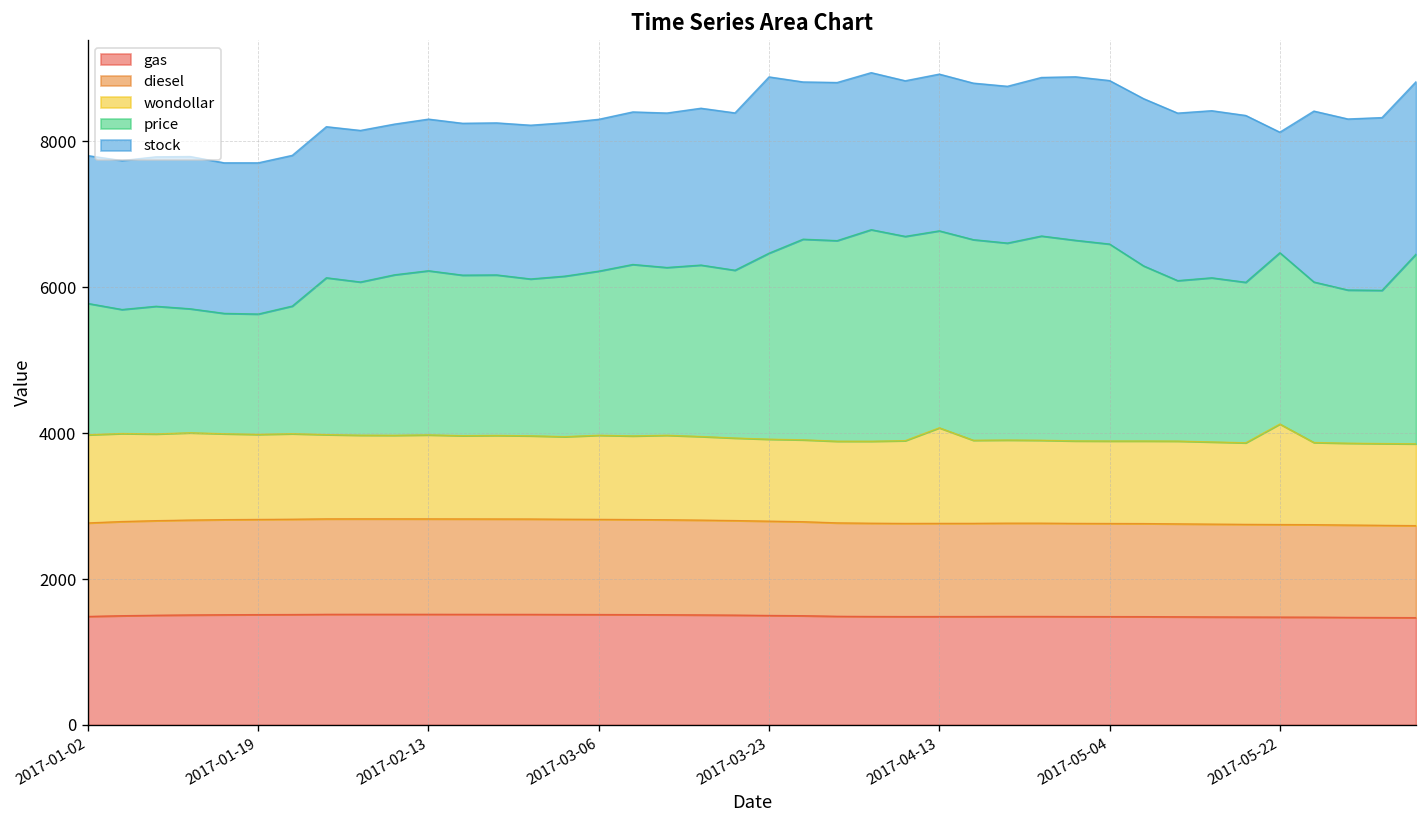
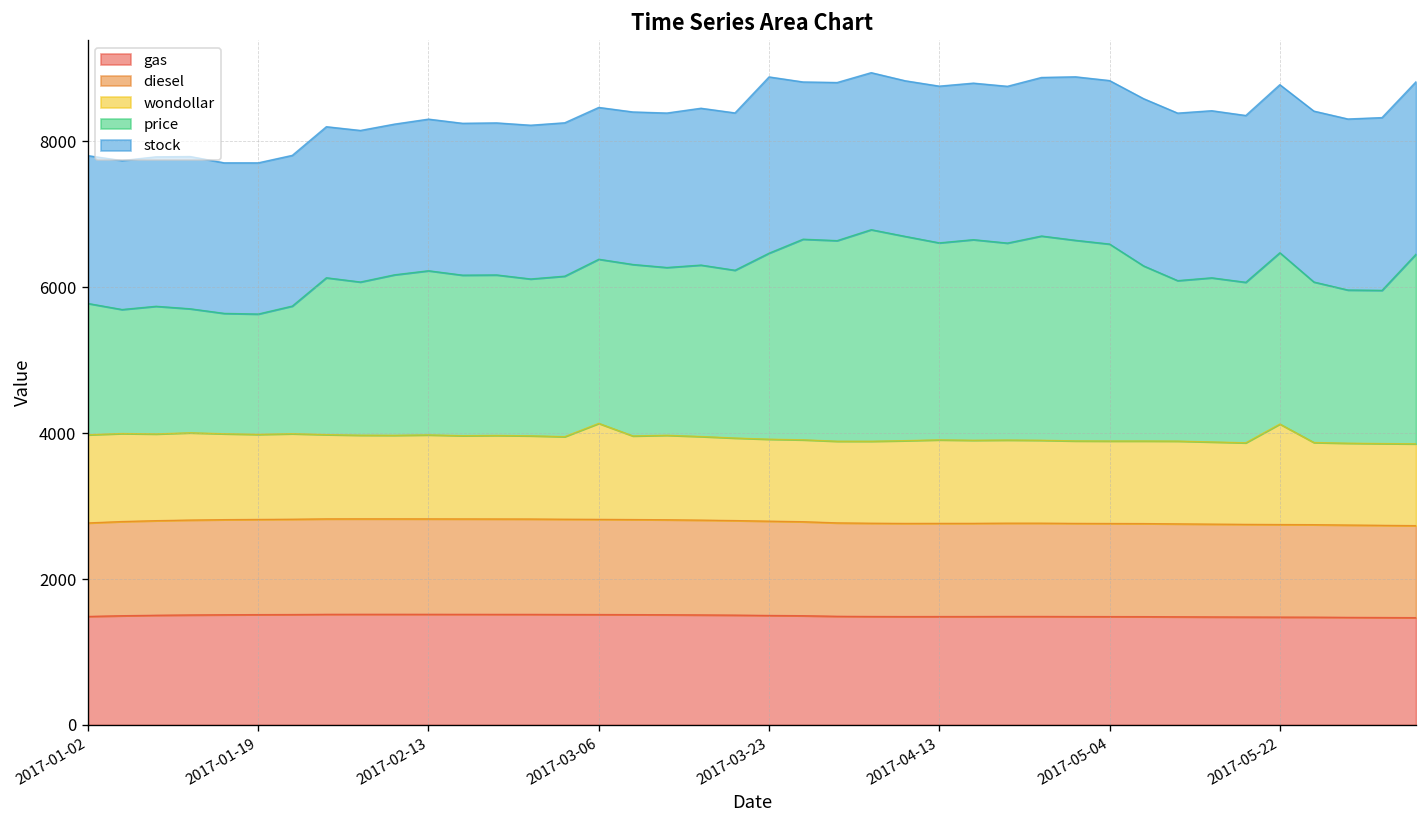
  {
    "wondollar": {
      "2017-01-02": 1200,
      "2017-01-19": 1200,
      "2017-02-13": 1200,
-     "2017-03-06": 1200,
+     "2017-03-06": 1300,
      "2017-03-23": 1100,
-     "2017-04-13": 1300,
+     "2017-04-13": 1100,
      "2017-05-04": 1100,
      "2017-05-22": 1400
    },
    "price": {
      "2017-01-02": 1800,
      "2017-01-19": 1600,
      "2017-02-13": 2300,
      "2017-03-06": 2300,
      "2017-03-23": 2600,
      "2017-04-13": 2700,
      "2017-05-04": 2700,
      "2017-05-22": 2300
    },
    "stock": {
      "2017-01-02": 2000,
      "2017-01-19": 2100,
      "2017-02-13": 2100,
      "2017-03-06": 2100,
      "2017-03-23": 2400,
      "2017-04-13": 2100,
      "2017-05-04": 2200,
-     "2017-05-22": 1700
+     "2017-05-22": 2300
    }
  }
